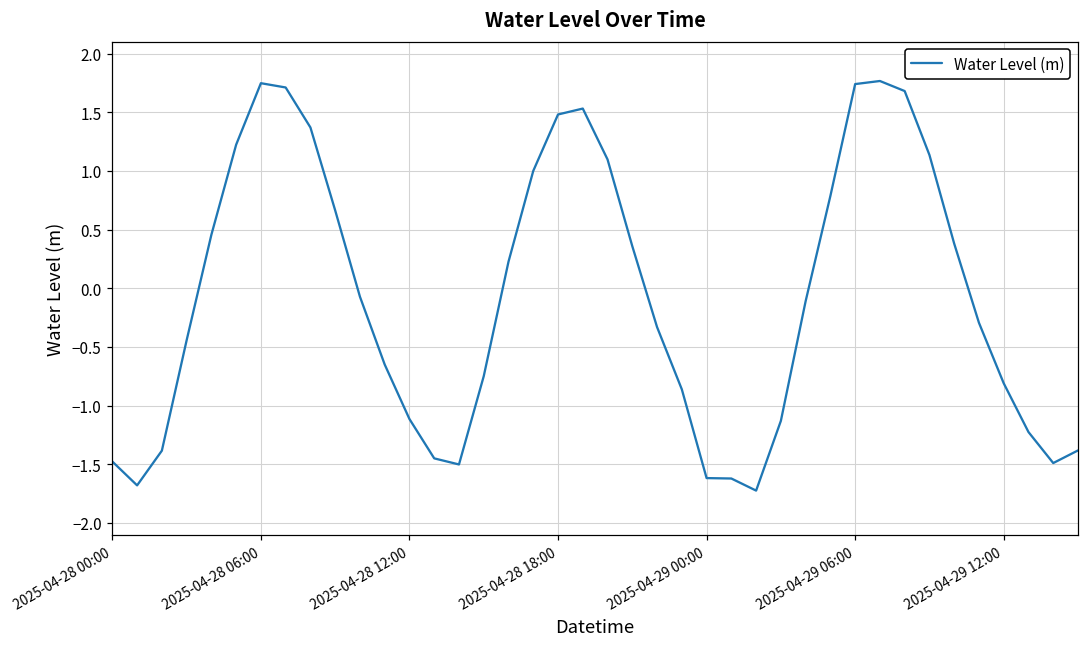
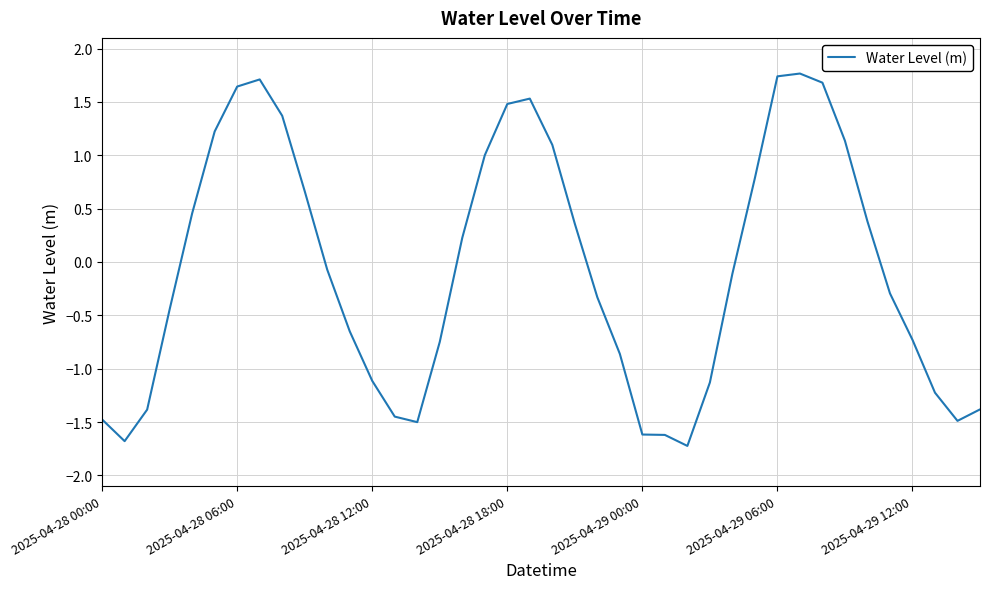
  {
    "2025-04-28 00:00": -1.48,
-   "2025-04-28 06:00": 1.75,
+   "2025-04-28 06:00": 1.64,
    "2025-04-28 12:00": -1.11,
    "2025-04-28 18:00": 1.48,
    "2025-04-29 00:00": -1.62,
    "2025-04-29 06:00": 1.74,
-   "2025-04-29 12:00": -0.81
+   "2025-04-29 12:00": -0.73
  }
